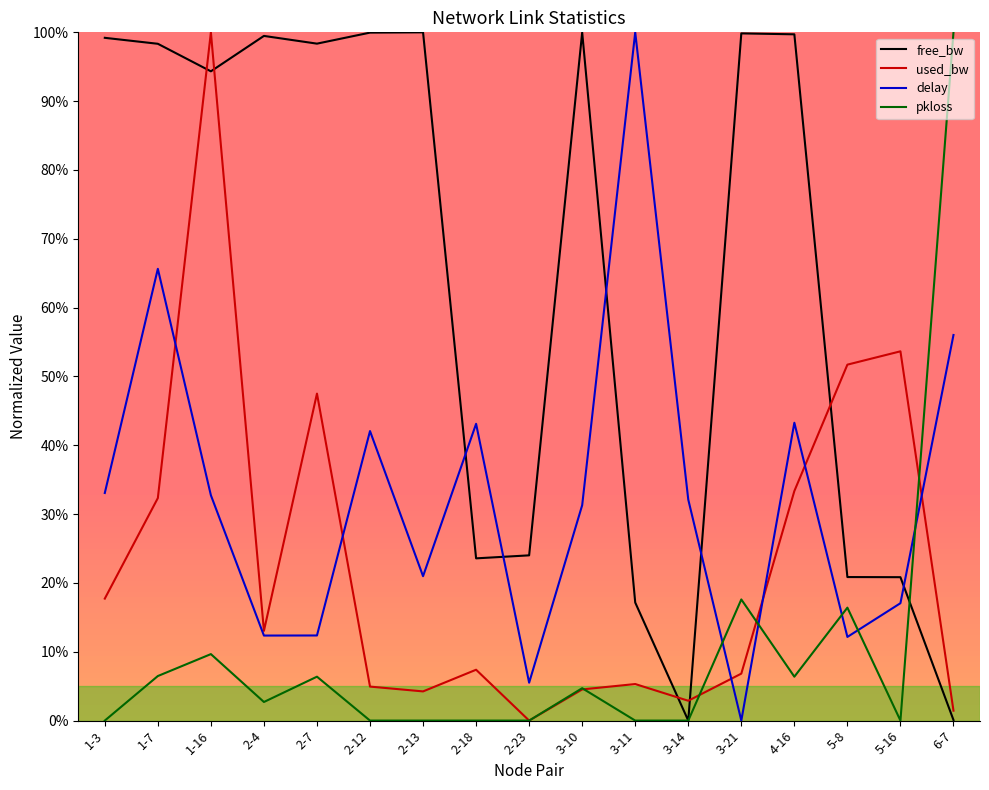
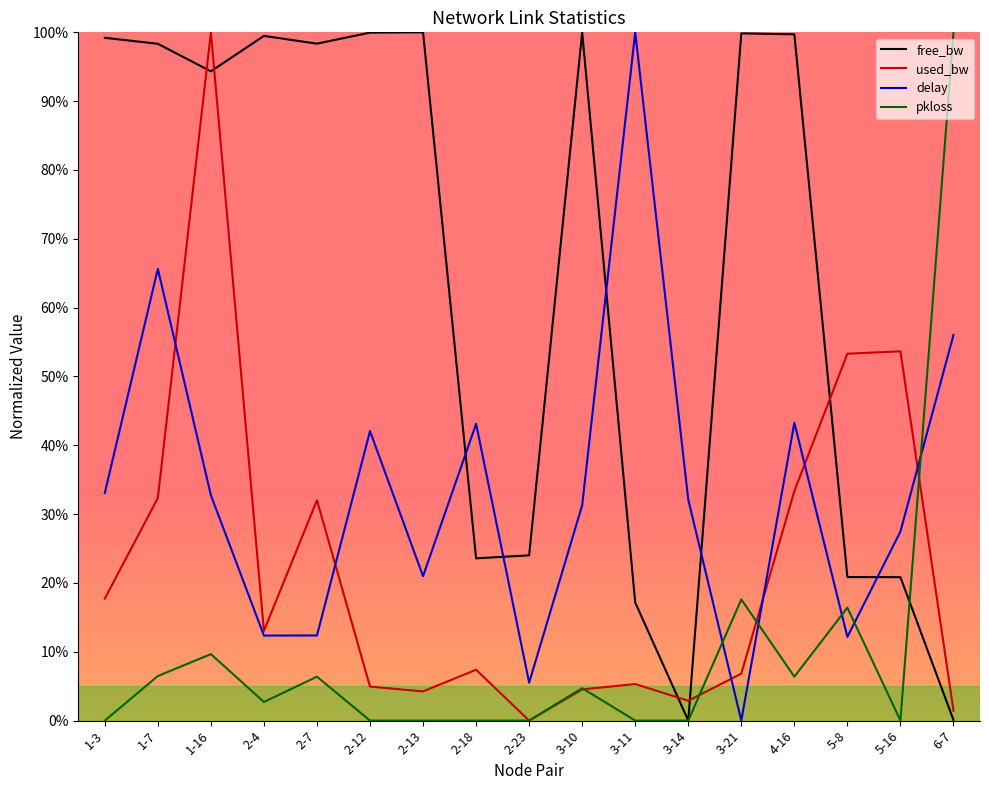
  {
    "free_bw": {
      "1-3": "99%",
      "1-7": "98%",
      "1-16": "94%",
      "2-4": "99%",
      "2-7": "98%",
      "2-12": "100%",
      "2-13": "100%",
      "2-18": "24%",
      "2-23": "24%",
      "3-10": "100%",
      "3-11": "17%",
      "3-21": "100%",
      "4-16": "100%",
      "5-8": "21%",
      "5-16": "21%",
      "6-7": "0%"
    },
    "used_bw": {
      "1-3": "18%",
      "1-7": "32%",
      "1-16": "100%",
      "2-4": "13%",
-     "2-7": "48%",
+     "2-7": "32%",
      "2-12": "5%",
      "2-13": "4%",
      "2-18": "7%",
      "3-11": "5%",
      "3-14": "3%",
      "3-21": "7%",
      "4-16": "33%",
-     "5-8": "52%",
+     "5-8": "53%",
      "5-16": "54%",
      "6-7": "1%"
    },
    "delay": {
      "1-3": "33%",
      "1-7": "66%",
      "1-16": "33%",
      "2-4": "12%",
      "2-7": "12%",
      "2-12": "42%",
      "2-13": "21%",
      "2-18": "43%",
      "2-23": "6%",
      "3-10": "31%",
      "3-11": "100%",
      "3-14": "32%",
      "3-21": "0%",
      "4-16": "43%",
      "5-8": "12%",
-     "5-16": "17%",
+     "5-16": "27%",
      "6-7": "56%"
    },
    "pkloss": {
      "1-3": "0%",
      "1-7": "6%",
      "1-16": "10%",
      "2-4": "3%",
      "2-7": "6%",
      "2-12": "0%",
      "2-13": "0%",
      "2-18": "0%",
      "3-11": "0%",
      "3-21": "18%",
      "4-16": "6%",
      "5-8": "16%",
      "5-16": "0%",
      "6-7": "100%"
    }
  }
